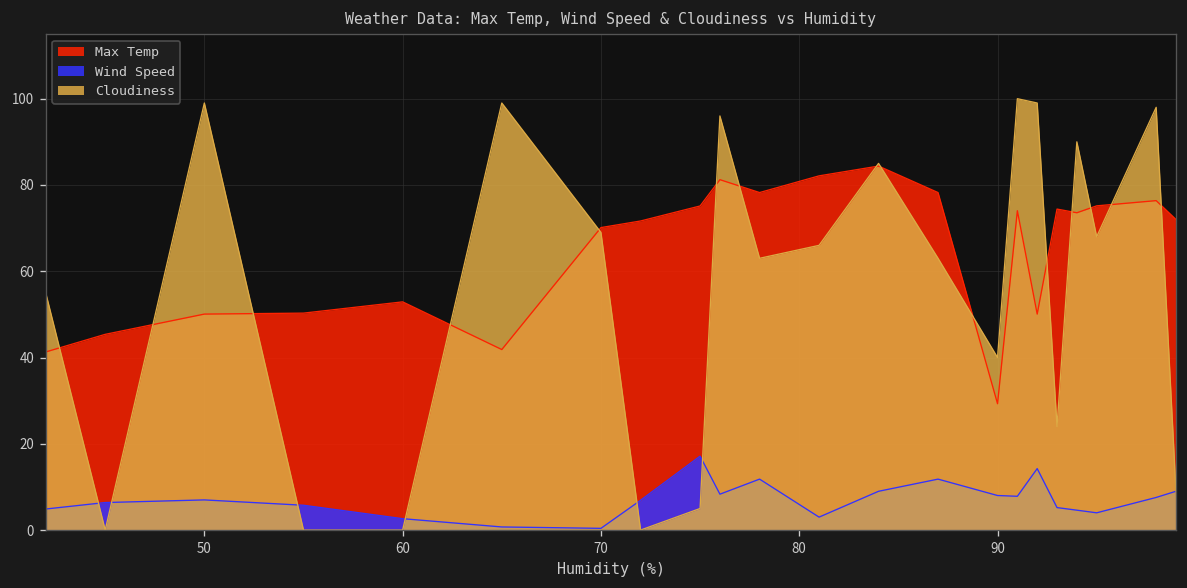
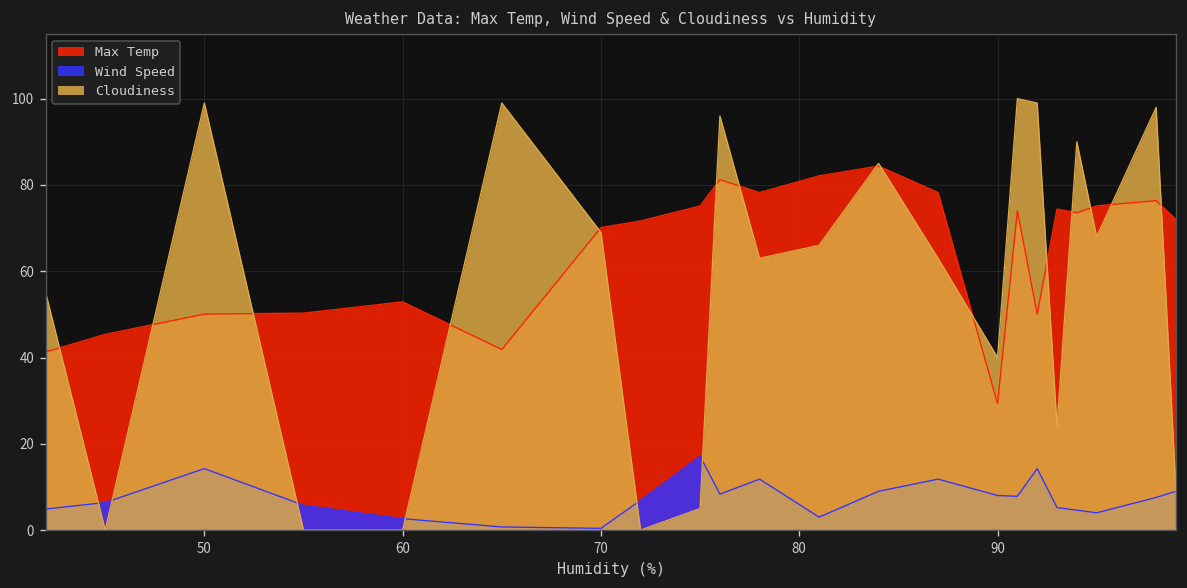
  {
    "Max Temp": {
      "50": 50,
      "60": 53,
      "70": 70,
      "90": 29
    },
    "Wind Speed": {
-     "50": 7,
+     "50": 14,
      "60": 3,
      "70": 0,
      "90": 8
    },
    "Cloudiness": {
      "50": 99,
      "60": 0,
      "70": 69,
      "90": 40
    }
  }
